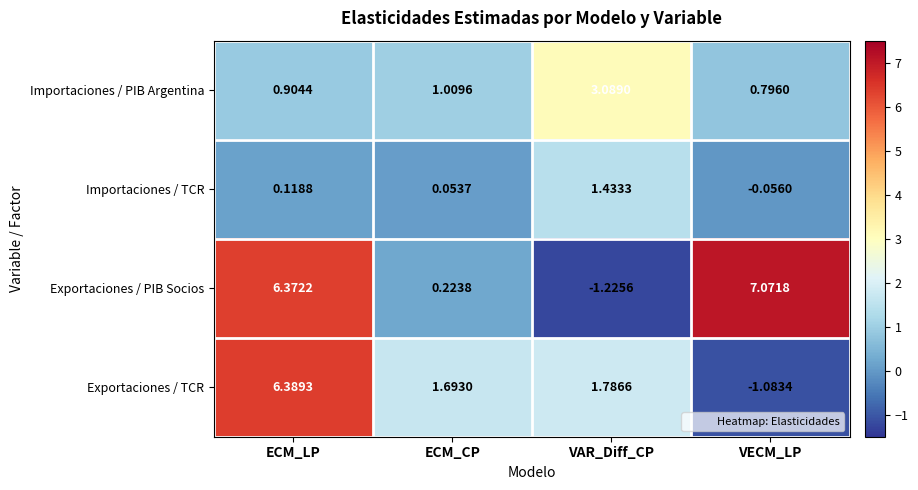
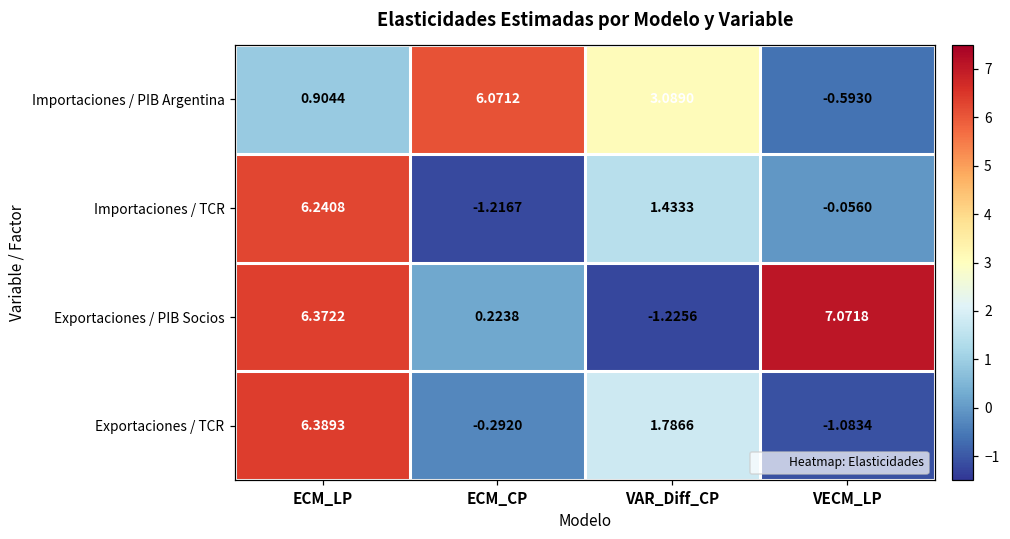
  {
    "Importaciones / PIB Argentina": {
      "ECM_LP": 0.9044,
-     "ECM_CP": 1.0096,
+     "ECM_CP": 6.0712,
      "VAR_Diff_CP": 3.0890,
-     "VECM_LP": 0.7960
+     "VECM_LP": -0.5930
    },
    "Importaciones / TCR": {
-     "ECM_LP": 0.1188,
-     "ECM_CP": 0.0537,
+     "ECM_LP": 6.2408,
+     "ECM_CP": -1.2167,
      "VAR_Diff_CP": 1.4333,
      "VECM_LP": -0.0560
    },
    "Exportaciones / PIB Socios": {
      "ECM_LP": 6.3722,
      "ECM_CP": 0.2238,
      "VAR_Diff_CP": -1.2256,
      "VECM_LP": 7.0718
    },
    "Exportaciones / TCR": {
      "ECM_LP": 6.3893,
-     "ECM_CP": 1.6930,
+     "ECM_CP": -0.2920,
      "VAR_Diff_CP": 1.7866,
      "VECM_LP": -1.0834
    }
  }
